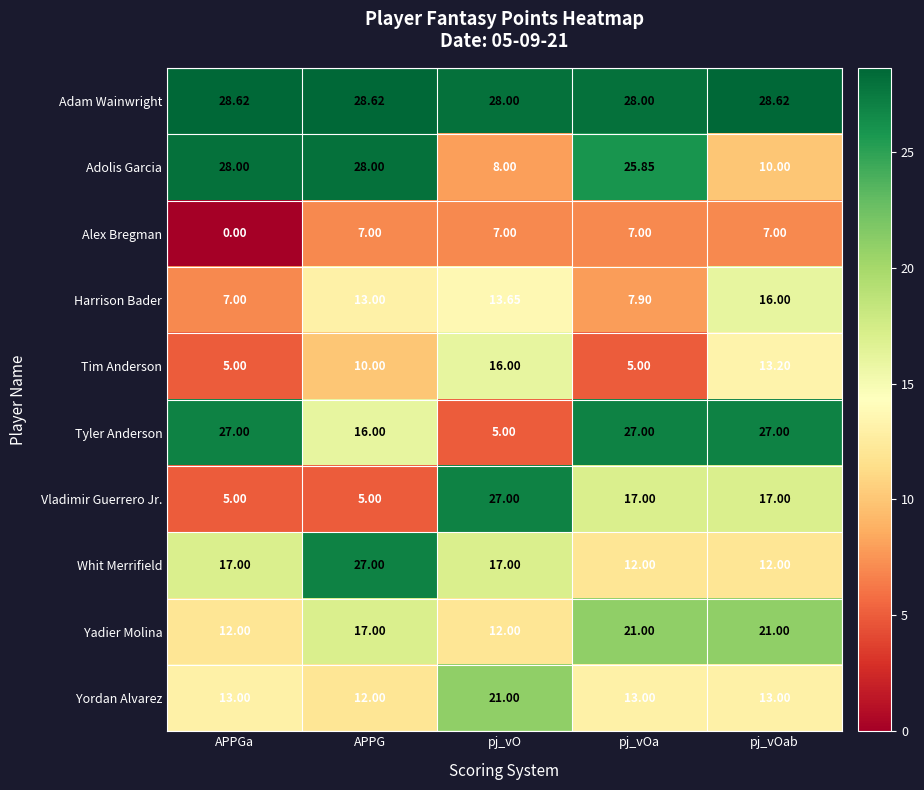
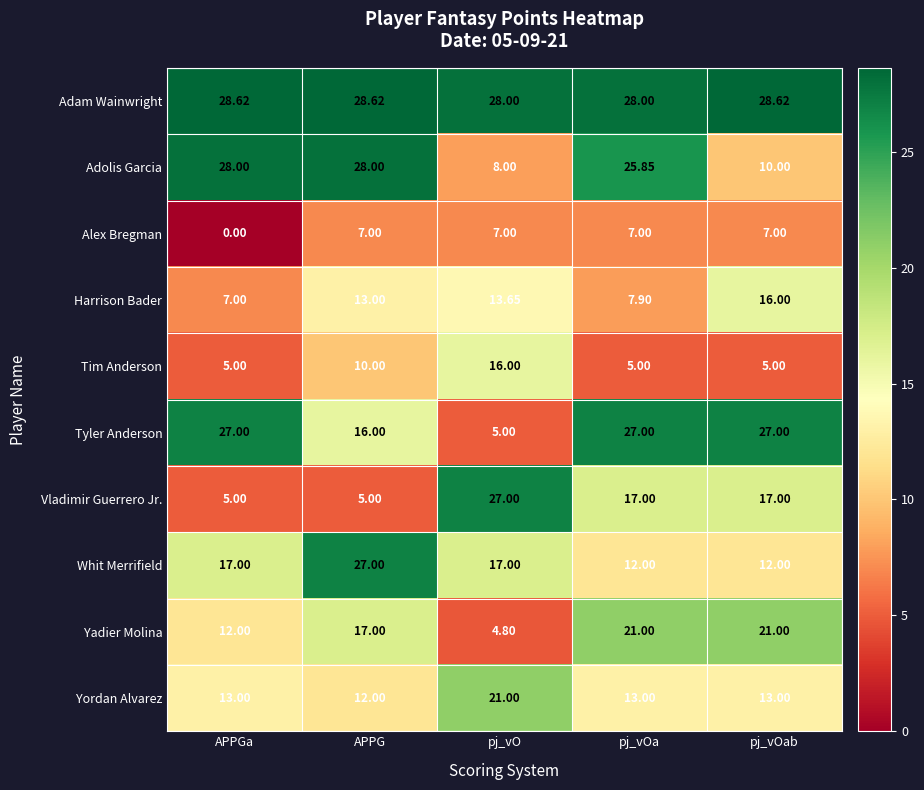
  {
    "Adam Wainwright": {
      "APPGa": 28.62,
      "APPG": 28.62,
      "pj_vO": 28.00,
      "pj_vOa": 28.00,
      "pj_vOab": 28.62
    },
    "Adolis Garcia": {
      "APPGa": 28.00,
      "APPG": 28.00,
      "pj_vO": 8.00,
      "pj_vOa": 25.85,
      "pj_vOab": 10.00
    },
    "Alex Bregman": {
      "APPGa": 0.00,
      "APPG": 7.00,
      "pj_vO": 7.00,
      "pj_vOa": 7.00,
      "pj_vOab": 7.00
    },
    "Harrison Bader": {
      "APPGa": 7.00,
      "APPG": 13.00,
      "pj_vO": 13.65,
      "pj_vOa": 7.90,
      "pj_vOab": 16.00
    },
    "Tim Anderson": {
      "APPGa": 5.00,
      "APPG": 10.00,
      "pj_vO": 16.00,
      "pj_vOa": 5.00,
-     "pj_vOab": 13.20
+     "pj_vOab": 5.00
    },
    "Tyler Anderson": {
      "APPGa": 27.00,
      "APPG": 16.00,
      "pj_vO": 5.00,
      "pj_vOa": 27.00,
      "pj_vOab": 27.00
    },
    "Vladimir Guerrero Jr.": {
      "APPGa": 5.00,
      "APPG": 5.00,
      "pj_vO": 27.00,
      "pj_vOa": 17.00,
      "pj_vOab": 17.00
    },
    "Whit Merrifield": {
      "APPGa": 17.00,
      "APPG": 27.00,
      "pj_vO": 17.00,
      "pj_vOa": 12.00,
      "pj_vOab": 12.00
    },
    "Yadier Molina": {
      "APPGa": 12.00,
      "APPG": 17.00,
-     "pj_vO": 12.00,
+     "pj_vO": 4.80,
      "pj_vOa": 21.00,
      "pj_vOab": 21.00
    },
    "Yordan Alvarez": {
      "APPGa": 13.00,
      "APPG": 12.00,
      "pj_vO": 21.00,
      "pj_vOa": 13.00,
      "pj_vOab": 13.00
    }
  }
